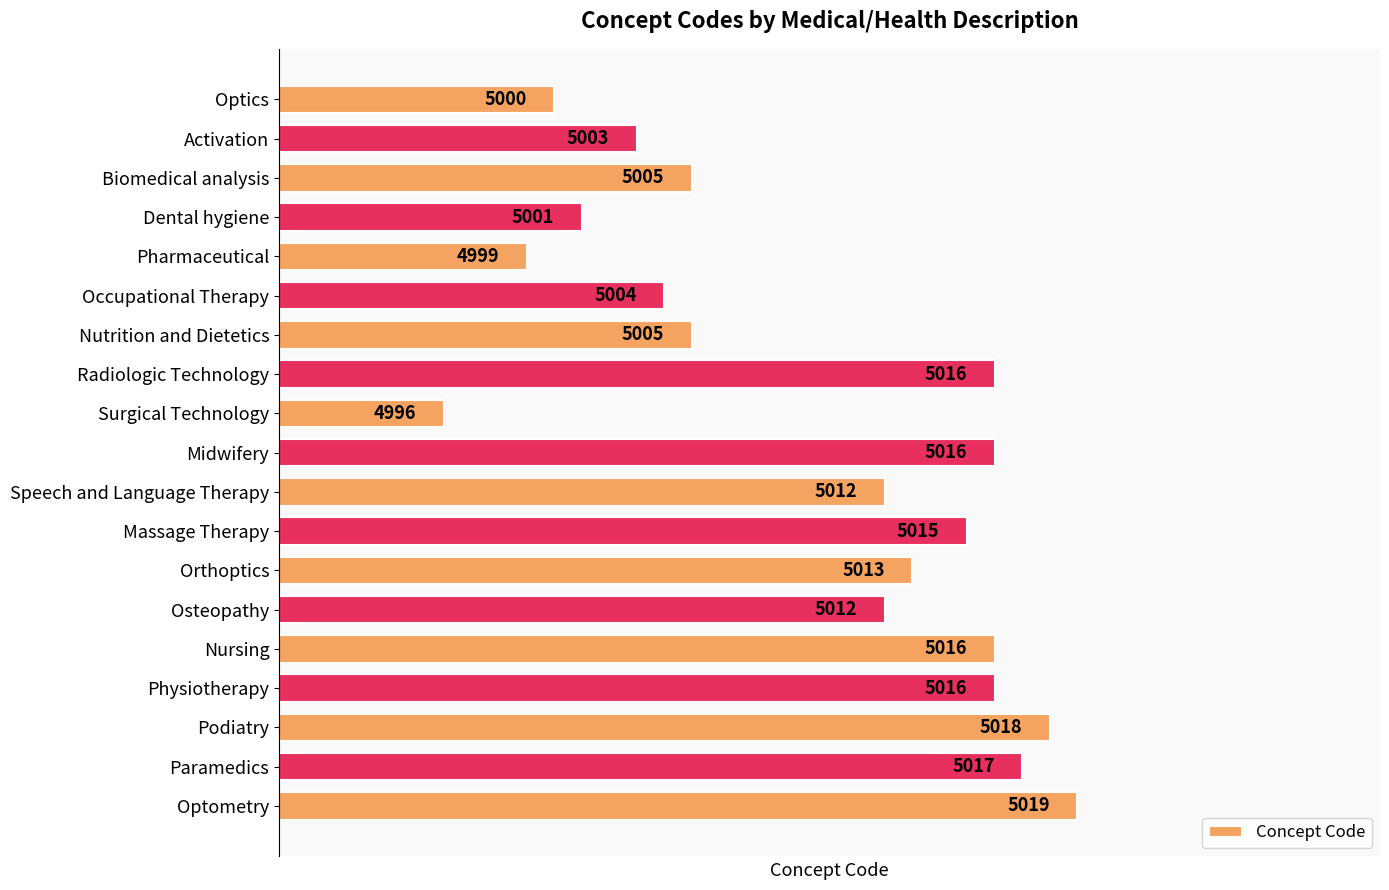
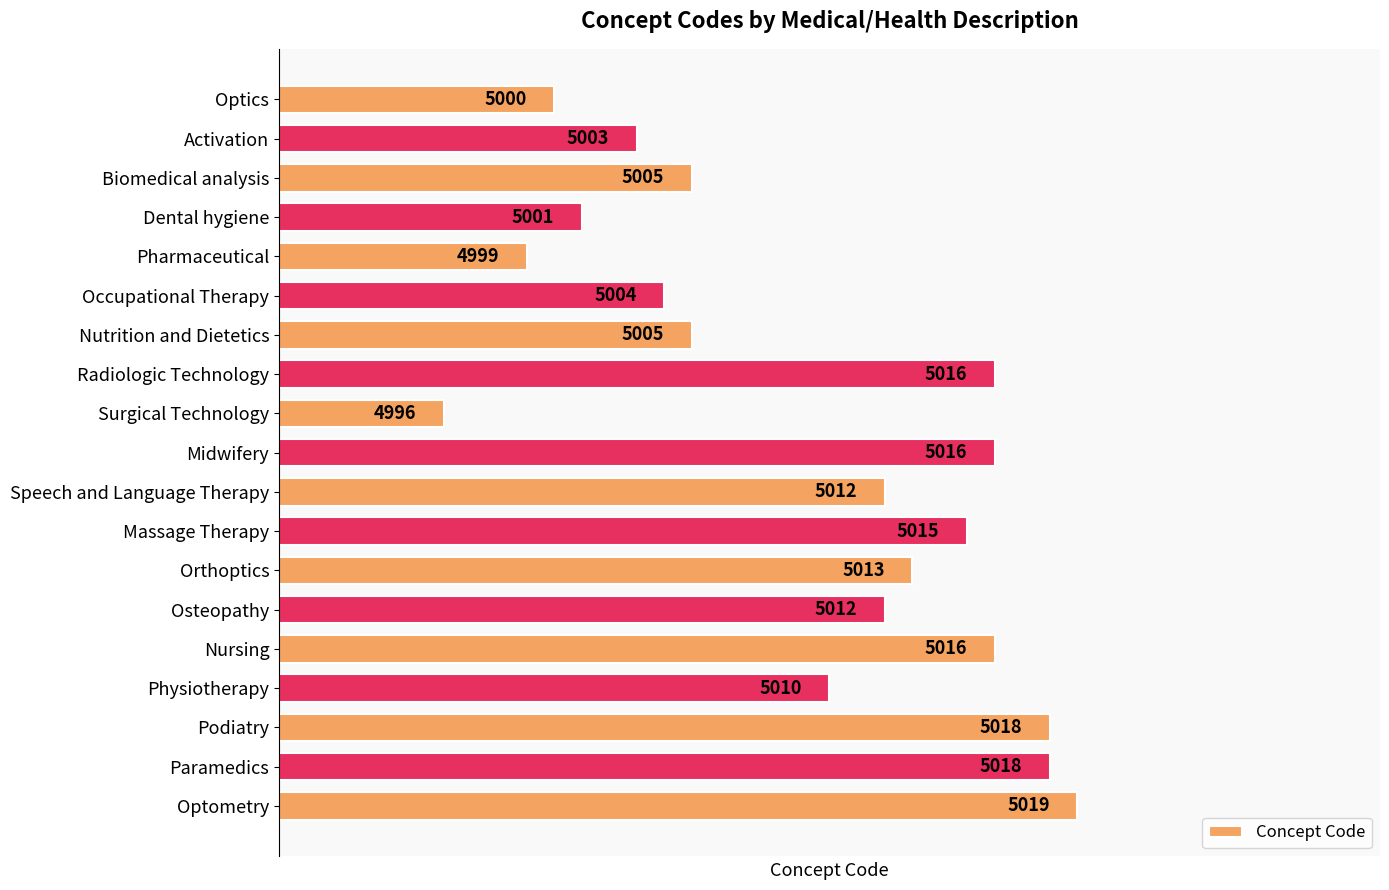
  {
    "Optics": 5000,
    "Activation": 5003,
    "Biomedical analysis": 5005,
    "Dental hygiene": 5001,
    "Pharmaceutical": 4999,
    "Occupational Therapy": 5004,
    "Nutrition and Dietetics": 5005,
    "Radiologic Technology": 5016,
    "Surgical Technology": 4996,
    "Midwifery": 5016,
    "Speech and Language Therapy": 5012,
    "Massage Therapy": 5015,
    "Orthoptics": 5013,
    "Osteopathy": 5012,
    "Nursing": 5016,
-   "Physiotherapy": 5016,
+   "Physiotherapy": 5010,
    "Podiatry": 5018,
-   "Paramedics": 5017,
+   "Paramedics": 5018,
    "Optometry": 5019
  }
